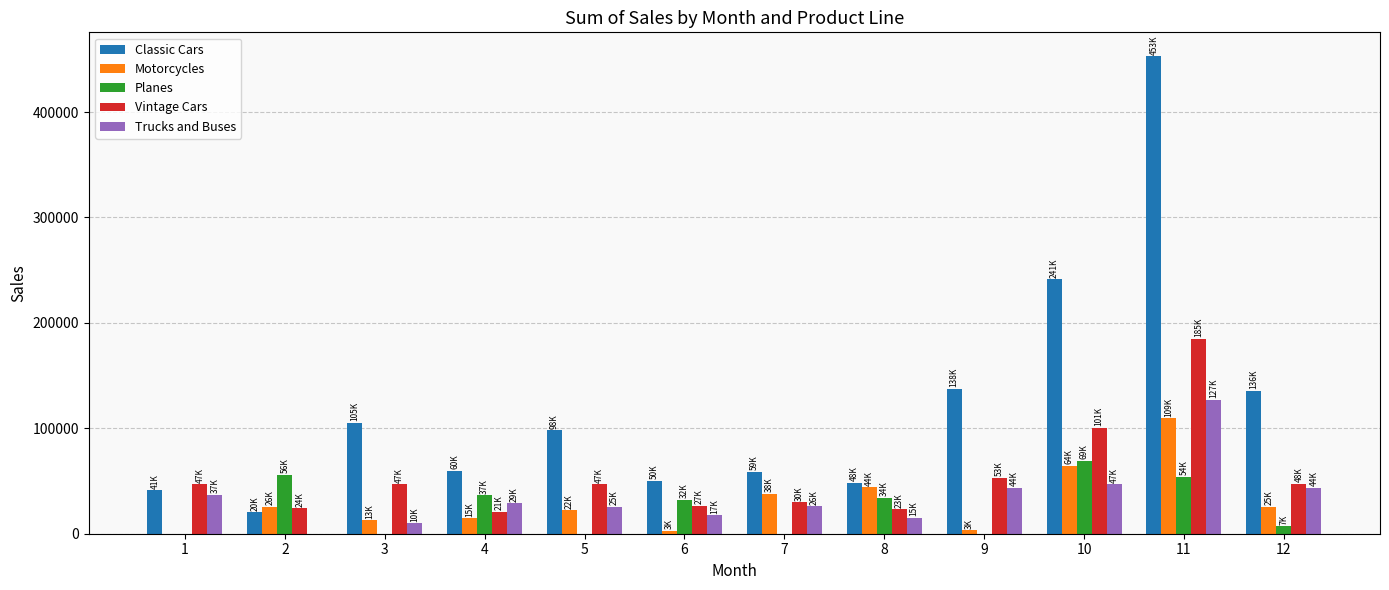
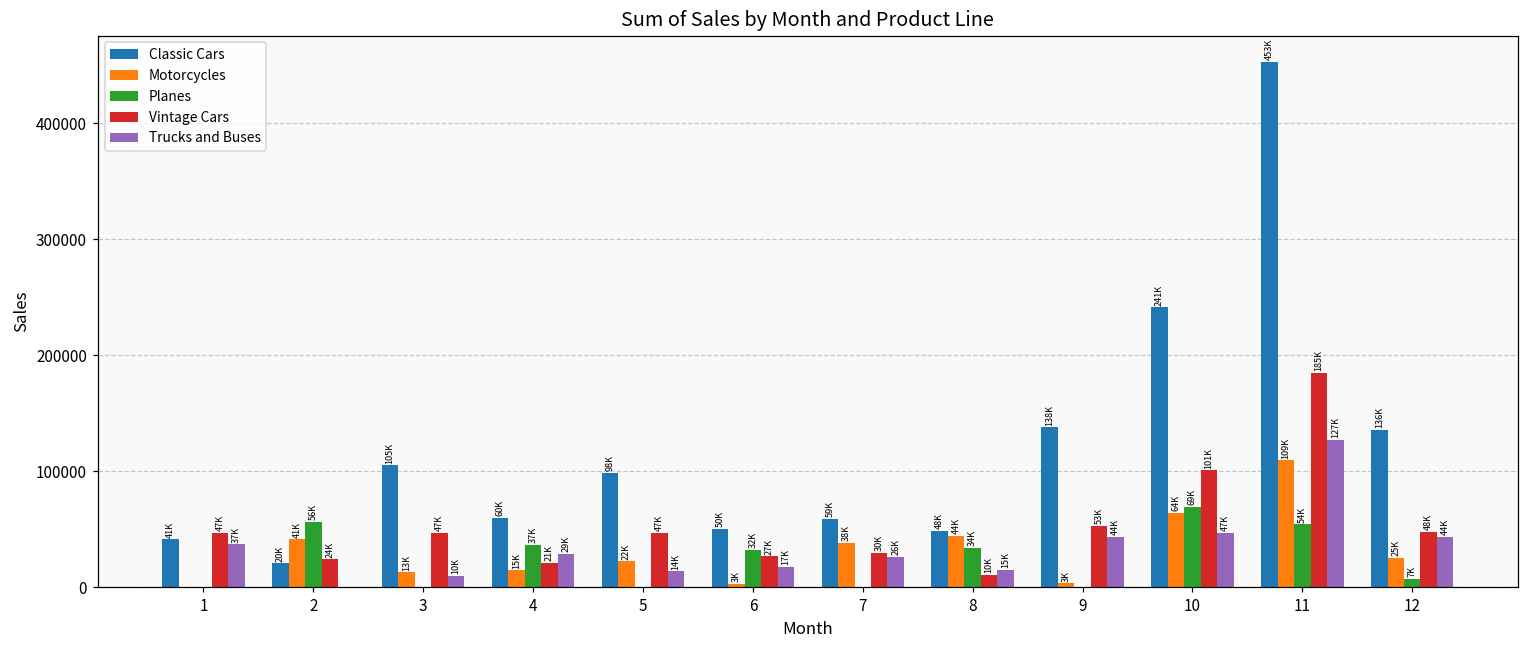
  {
    "Classic Cars": {
      "1": "41K",
      "2": "20K",
      "3": "105K",
      "4": "60K",
      "5": "98K",
      "6": "50K",
      "7": "59K",
      "8": "48K",
      "9": "138K",
      "10": "241K",
      "11": "453K",
      "12": "136K"
    },
    "Motorcycles": {
-     "2": "26K",
+     "2": "41K",
      "3": "13K",
      "4": "15K",
      "5": "22K",
      "6": "3K",
      "7": "38K",
      "8": "44K",
      "9": "3K",
      "10": "64K",
      "11": "109K",
      "12": "25K"
    },
    "Planes": {
      "2": "56K",
      "4": "37K",
      "6": "32K",
      "8": "34K",
      "10": "69K",
      "11": "54K",
      "12": "7K"
    },
    "Vintage Cars": {
      "1": "47K",
      "2": "24K",
      "3": "47K",
      "4": "21K",
      "5": "47K",
      "6": "27K",
      "7": "30K",
-     "8": "23K",
+     "8": "10K",
      "9": "53K",
      "10": "101K",
      "11": "185K",
      "12": "48K"
    },
    "Trucks and Buses": {
      "1": "37K",
      "3": "10K",
      "4": "29K",
-     "5": "25K",
+     "5": "14K",
      "6": "17K",
      "7": "26K",
      "8": "15K",
      "9": "44K",
      "10": "47K",
      "11": "127K",
      "12": "44K"
    }
  }
